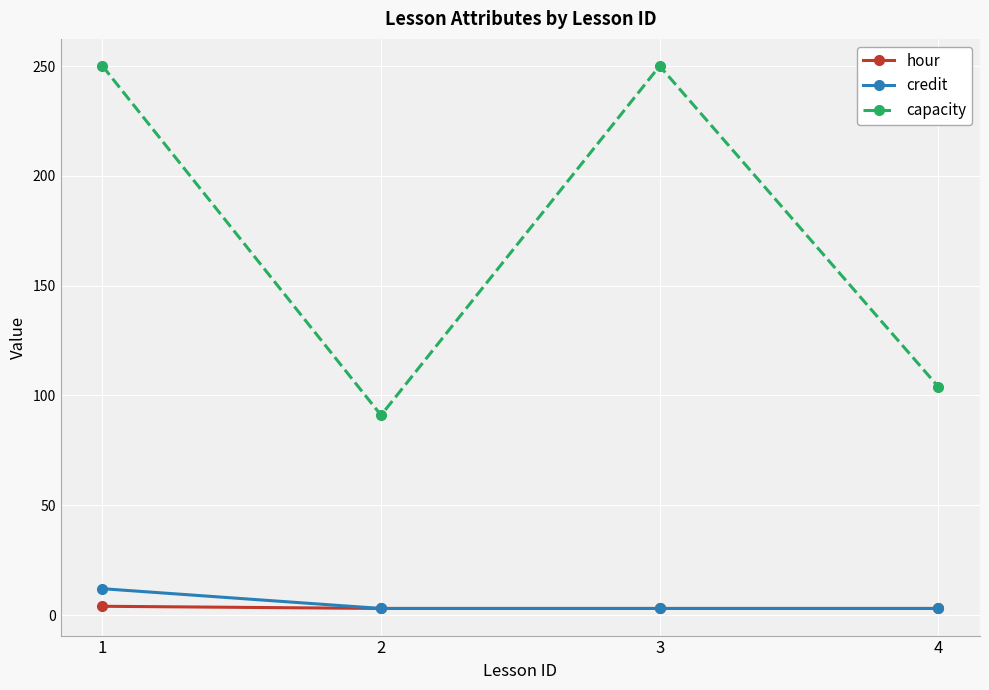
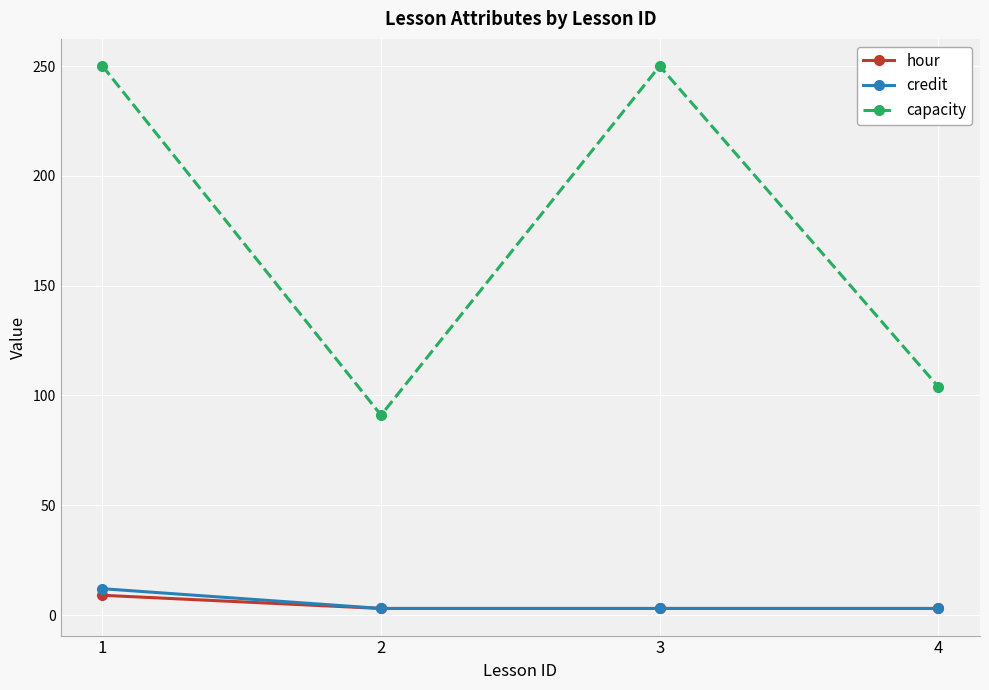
  {
    "hour": {
-     "1": 4
+     "1": 9
    },
    "credit": {
      "1": 12
    },
    "capacity": {
      "1": 250,
      "2": 91,
      "3": 250,
      "4": 104
    }
  }
